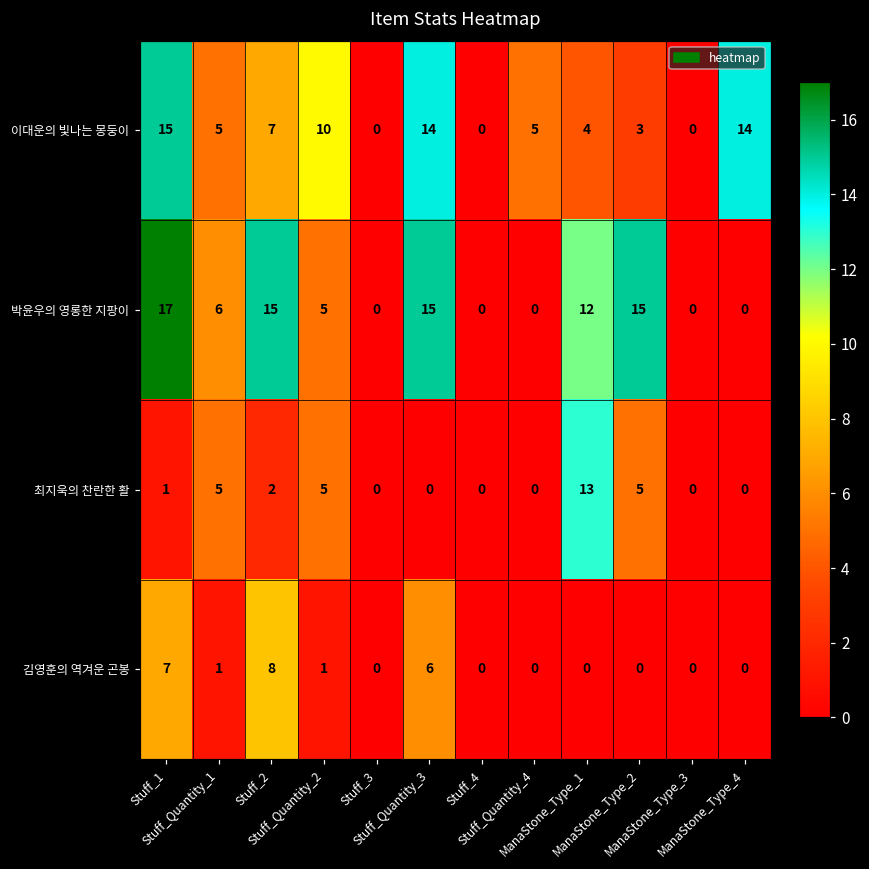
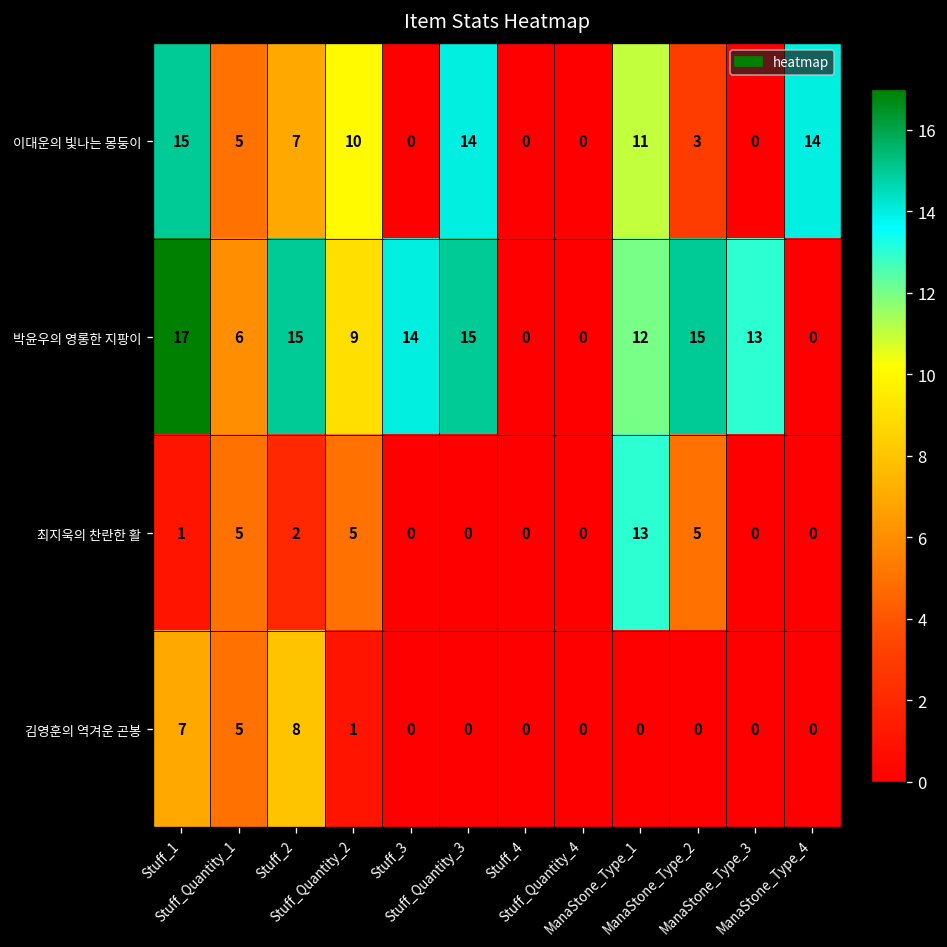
  {
    "이대운의 빛나는 몽둥이": {
      "Stuff_1": 15,
      "Stuff_Quantity_1": 5,
      "Stuff_2": 7,
      "Stuff_Quantity_2": 10,
      "Stuff_3": 0,
      "Stuff_Quantity_3": 14,
      "Stuff_4": 0,
-     "Stuff_Quantity_4": 5,
-     "ManaStone_Type_1": 4,
+     "Stuff_Quantity_4": 0,
+     "ManaStone_Type_1": 11,
      "ManaStone_Type_2": 3,
      "ManaStone_Type_3": 0,
      "ManaStone_Type_4": 14
    },
    "박윤우의 영롱한 지팡이": {
      "Stuff_1": 17,
      "Stuff_Quantity_1": 6,
      "Stuff_2": 15,
-     "Stuff_Quantity_2": 5,
-     "Stuff_3": 0,
+     "Stuff_Quantity_2": 9,
+     "Stuff_3": 14,
      "Stuff_Quantity_3": 15,
      "Stuff_4": 0,
      "Stuff_Quantity_4": 0,
      "ManaStone_Type_1": 12,
      "ManaStone_Type_2": 15,
-     "ManaStone_Type_3": 0,
+     "ManaStone_Type_3": 13,
      "ManaStone_Type_4": 0
    },
    "최지욱의 찬란한 활": {
      "Stuff_1": 1,
      "Stuff_Quantity_1": 5,
      "Stuff_2": 2,
      "Stuff_Quantity_2": 5,
      "Stuff_3": 0,
      "Stuff_Quantity_3": 0,
      "Stuff_4": 0,
      "Stuff_Quantity_4": 0,
      "ManaStone_Type_1": 13,
      "ManaStone_Type_2": 5,
      "ManaStone_Type_3": 0,
      "ManaStone_Type_4": 0
    },
    "김영훈의 역겨운 곤봉": {
      "Stuff_1": 7,
-     "Stuff_Quantity_1": 1,
+     "Stuff_Quantity_1": 5,
      "Stuff_2": 8,
      "Stuff_Quantity_2": 1,
      "Stuff_3": 0,
-     "Stuff_Quantity_3": 6,
+     "Stuff_Quantity_3": 0,
      "Stuff_4": 0,
      "Stuff_Quantity_4": 0,
      "ManaStone_Type_1": 0,
      "ManaStone_Type_2": 0,
      "ManaStone_Type_3": 0,
      "ManaStone_Type_4": 0
    }
  }
